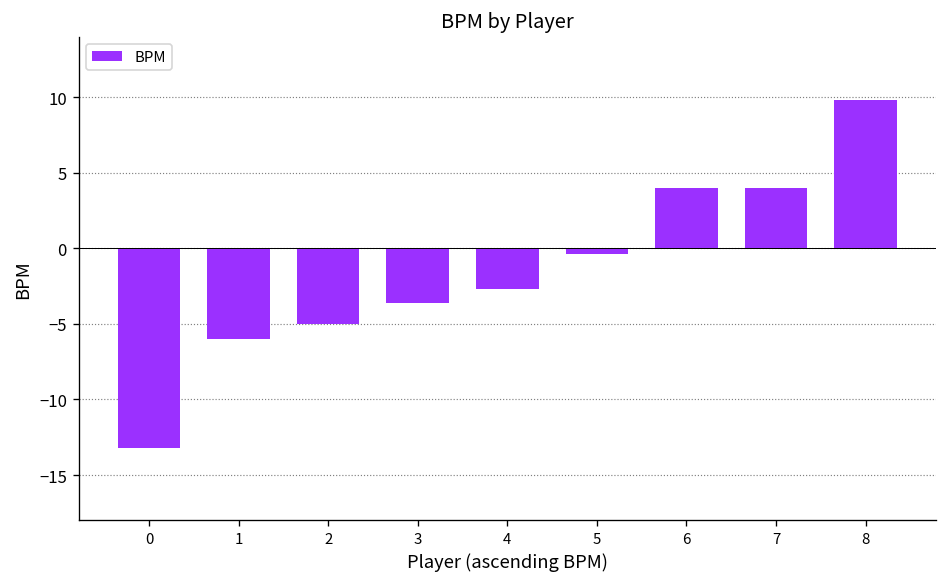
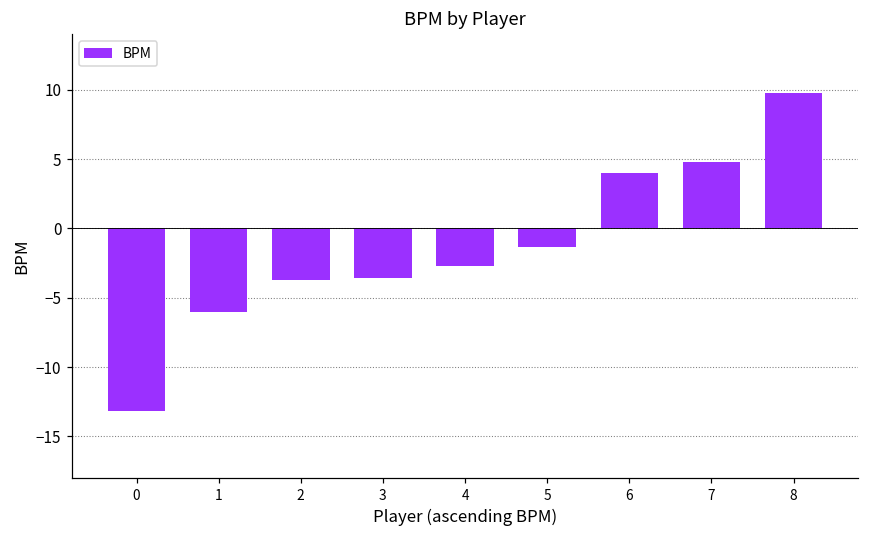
  {
    "0": -13.2,
    "1": -6.0,
-   "2": -5.0,
+   "2": -3.7,
    "3": -3.6,
    "4": -2.7,
-   "5": -0.4,
+   "5": -1.3,
    "6": 4.0,
-   "7": 4.0,
+   "7": 4.8,
    "8": 9.8
  }
